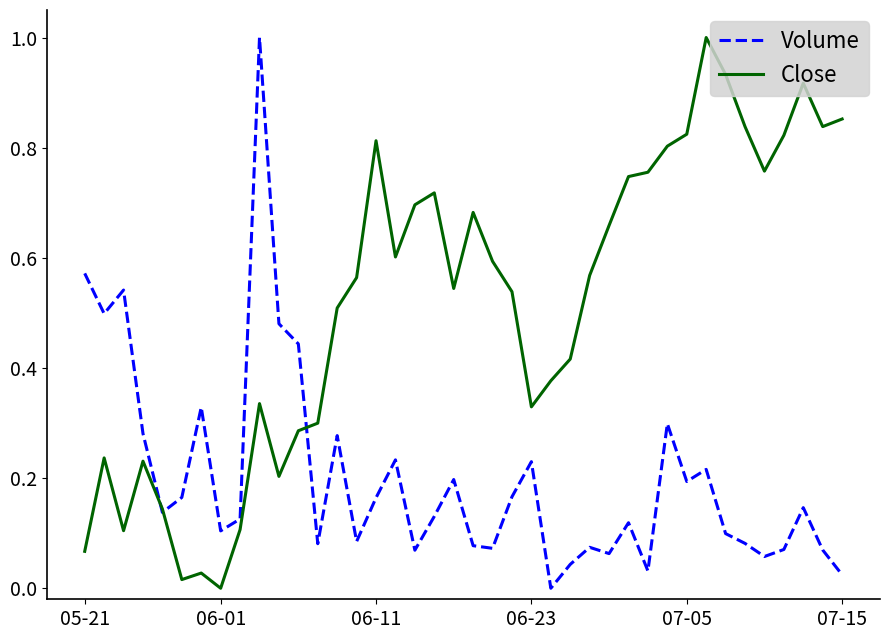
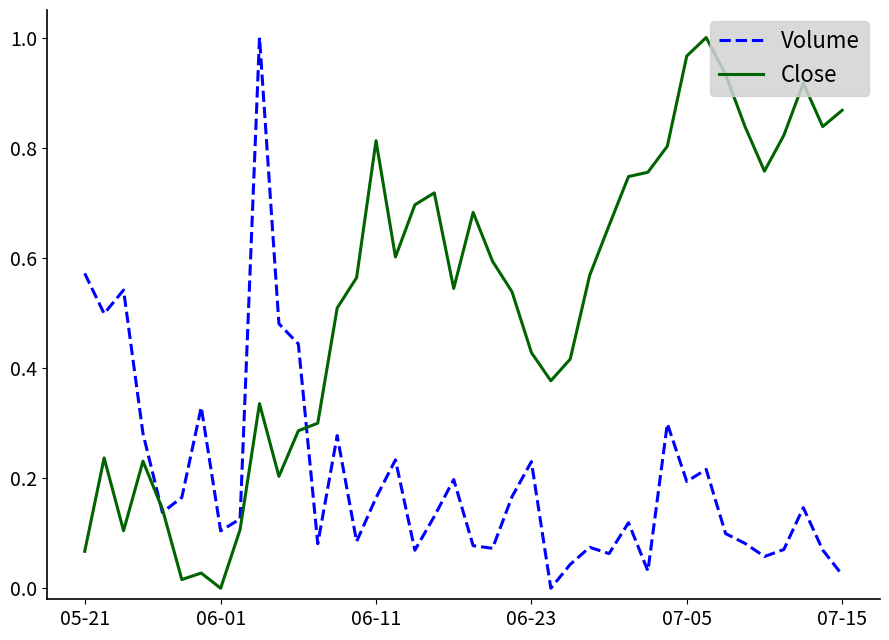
  {
    "Volume": {
      "05-21": 0.57,
      "06-01": 0.10,
      "06-11": 0.16,
      "06-23": 0.23,
      "07-05": 0.19,
      "07-15": 0.02
    },
    "Close": {
      "05-21": 0.07,
      "06-01": 0.00,
      "06-11": 0.81,
-     "06-23": 0.33,
-     "07-05": 0.82,
-     "07-15": 0.85
+     "06-23": 0.43,
+     "07-05": 0.97,
+     "07-15": 0.87
    }
  }
